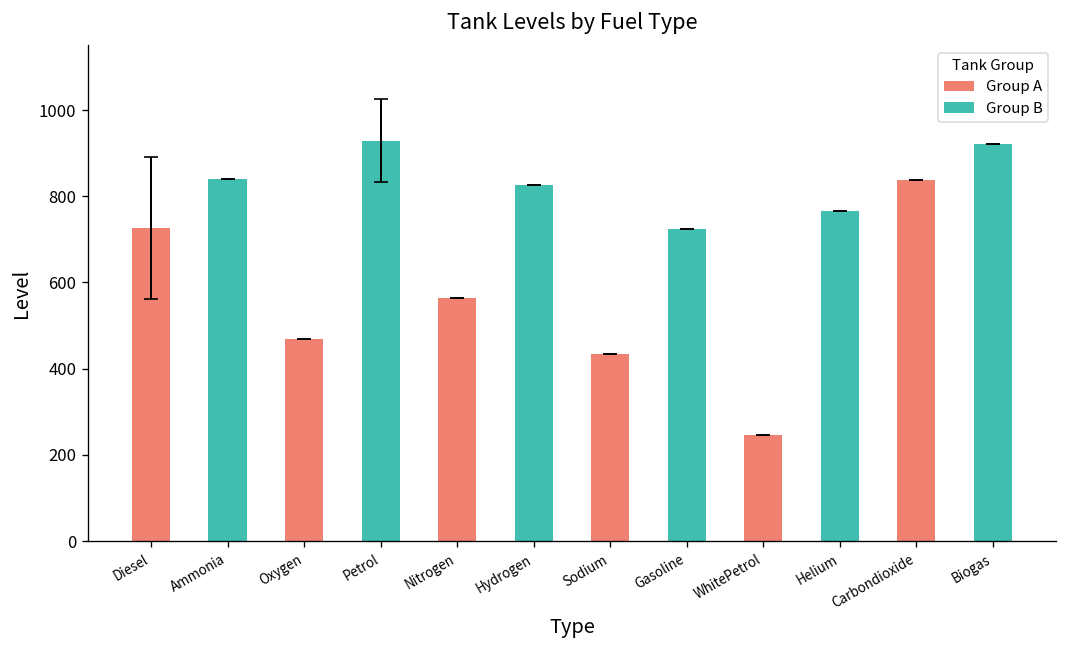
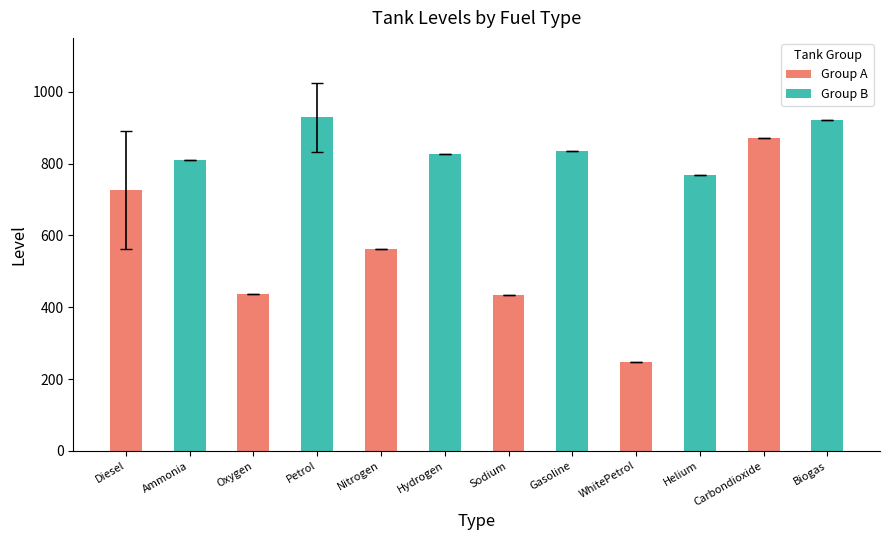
  {
    "Group A": {
      "Diesel": 730,
-     "Oxygen": 470,
+     "Oxygen": 440,
      "Nitrogen": 560,
      "Sodium": 440,
      "WhitePetrol": 250,
-     "Carbondioxide": 840
+     "Carbondioxide": 870
    },
    "Group B": {
-     "Ammonia": 840,
+     "Ammonia": 810,
      "Petrol": 930,
      "Hydrogen": 830,
-     "Gasoline": 730,
+     "Gasoline": 840,
      "Helium": 770,
      "Biogas": 920
    }
  }
